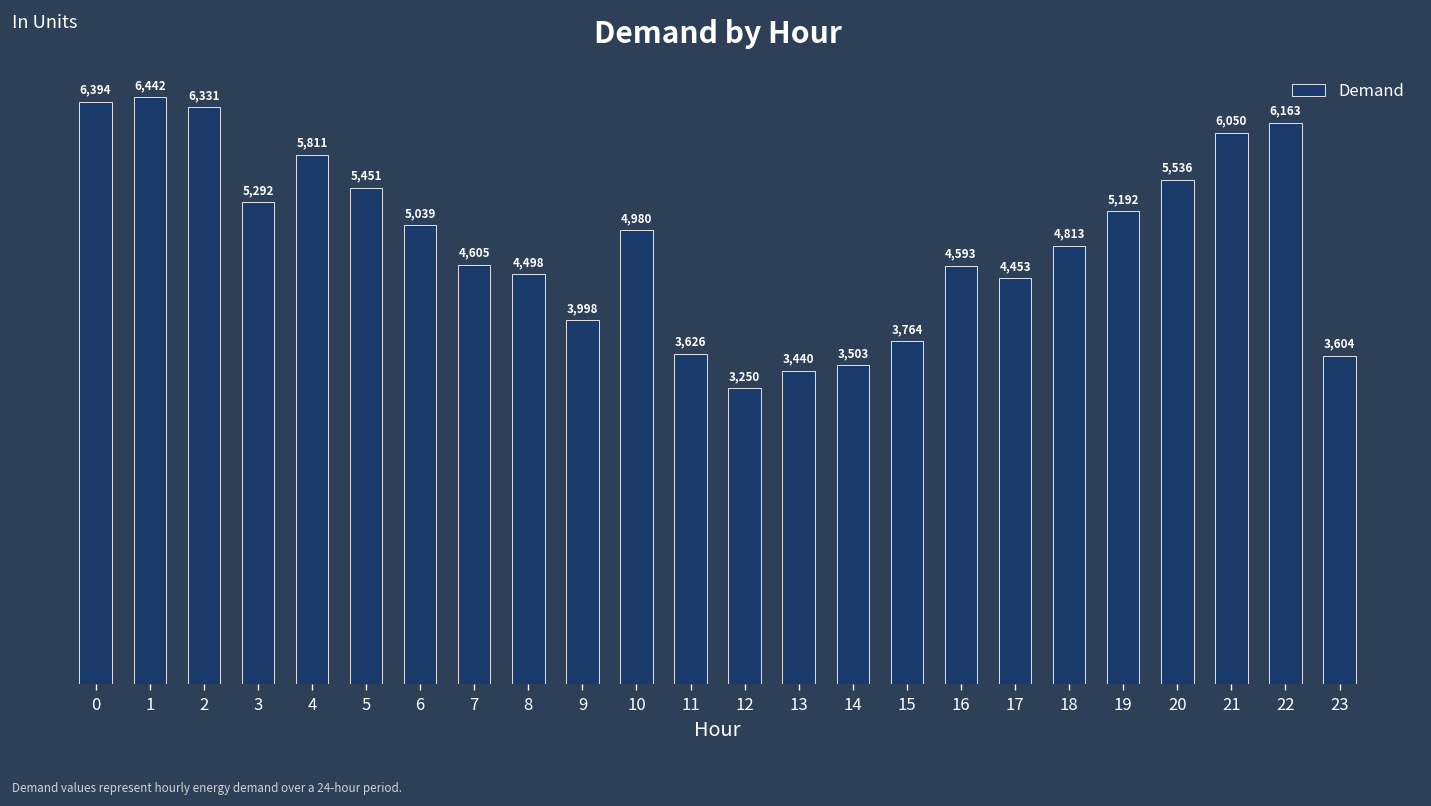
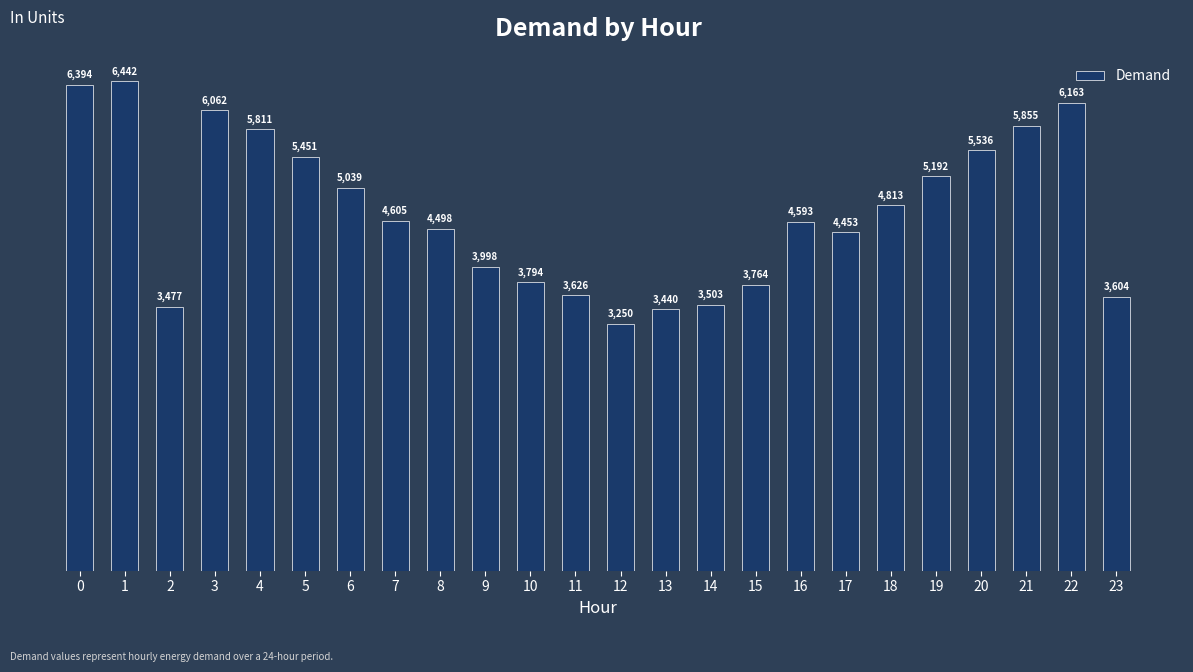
  {
    "0": "6,394",
    "1": "6,442",
-   "2": "6,331",
-   "3": "5,292",
+   "2": "3,477",
+   "3": "6,062",
    "4": "5,811",
    "5": "5,451",
    "6": "5,039",
    "7": "4,605",
    "9": "3,998",
-   "10": "4,980",
+   "10": "3,794",
    "11": "3,626",
    "12": "3,250",
    "13": "3,440",
    "14": "3,503",
    "15": "3,764",
    "16": "4,593",
    "17": "4,453",
    "18": "4,813",
    "19": "5,192",
    "20": "5,536",
-   "21": "6,050",
+   "21": "5,855",
    "22": "6,163"
  }
